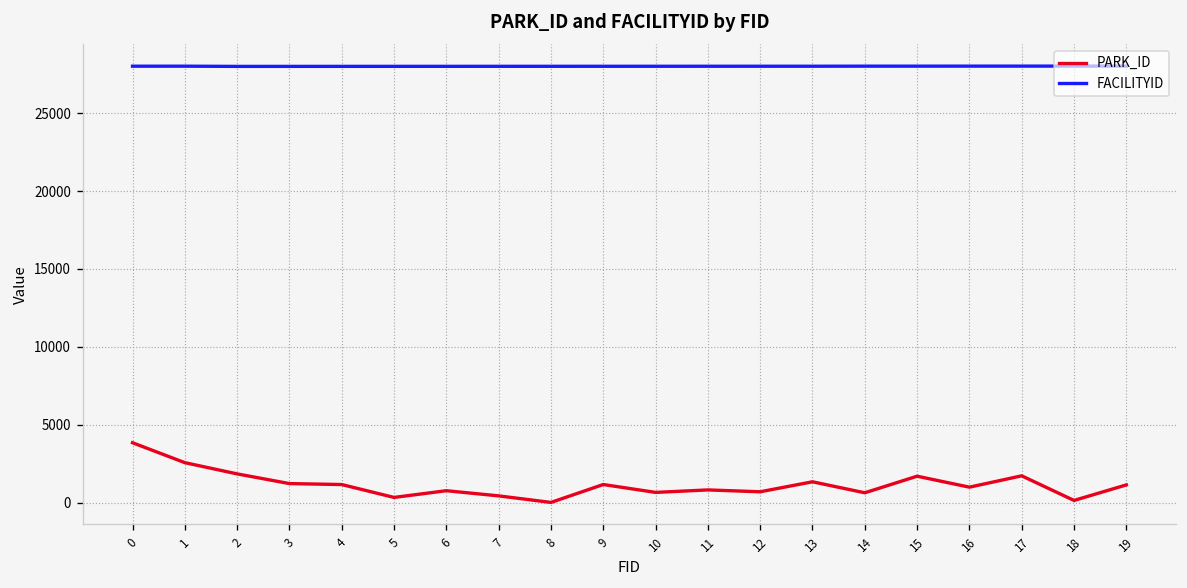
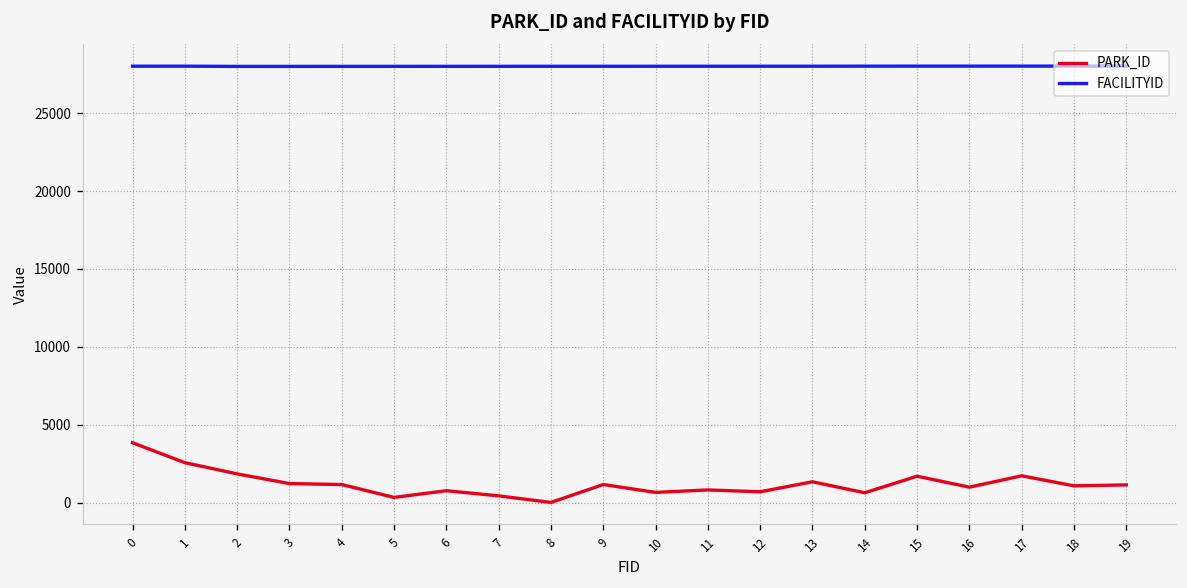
  {
    "PARK_ID": {
      "0": 3800,
      "1": 2600,
      "2": 1800,
      "3": 1200,
      "4": 1200,
      "5": 300,
      "6": 800,
      "7": 400,
      "8": 0,
      "9": 1200,
      "10": 700,
      "11": 800,
      "12": 700,
      "13": 1300,
      "14": 600,
      "15": 1700,
      "16": 1000,
      "17": 1700,
-     "18": 100,
+     "18": 1100,
      "19": 1100
    },
    "FACILITYID": {
      "0": 28000,
      "1": 28000,
      "2": 28000,
      "3": 28000,
      "4": 28000,
      "5": 28000,
      "6": 28000,
      "7": 28000,
      "8": 28000,
      "9": 28000,
      "10": 28000,
      "11": 28000,
      "12": 28000,
      "13": 28000,
      "14": 28000,
      "15": 28000,
      "16": 28000,
      "17": 28000
    }
  }
